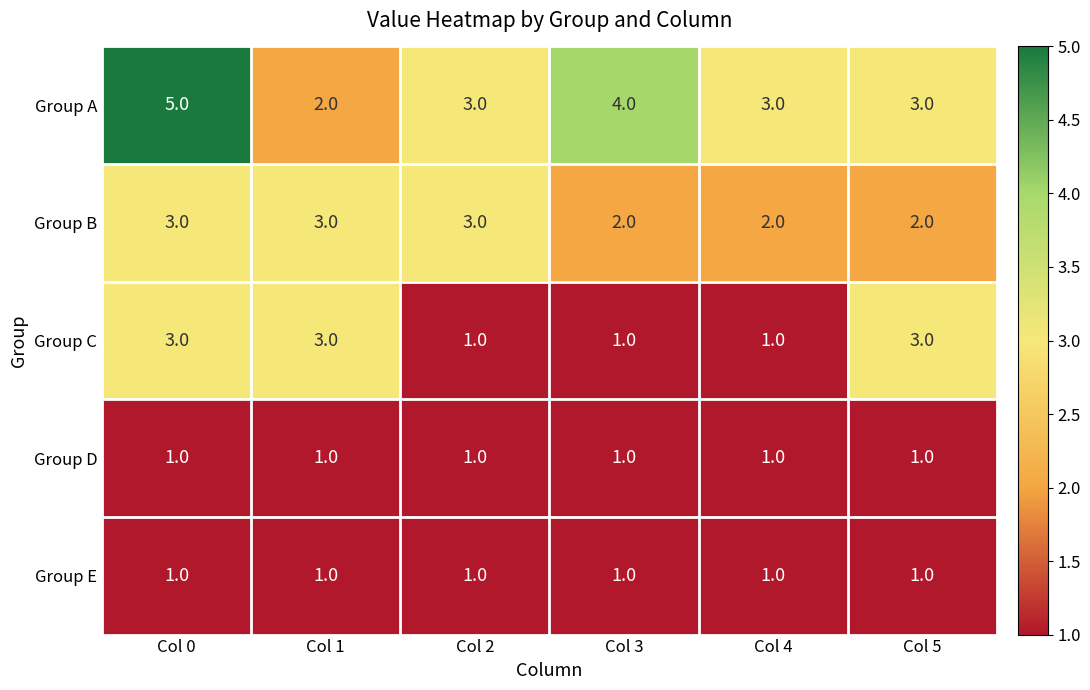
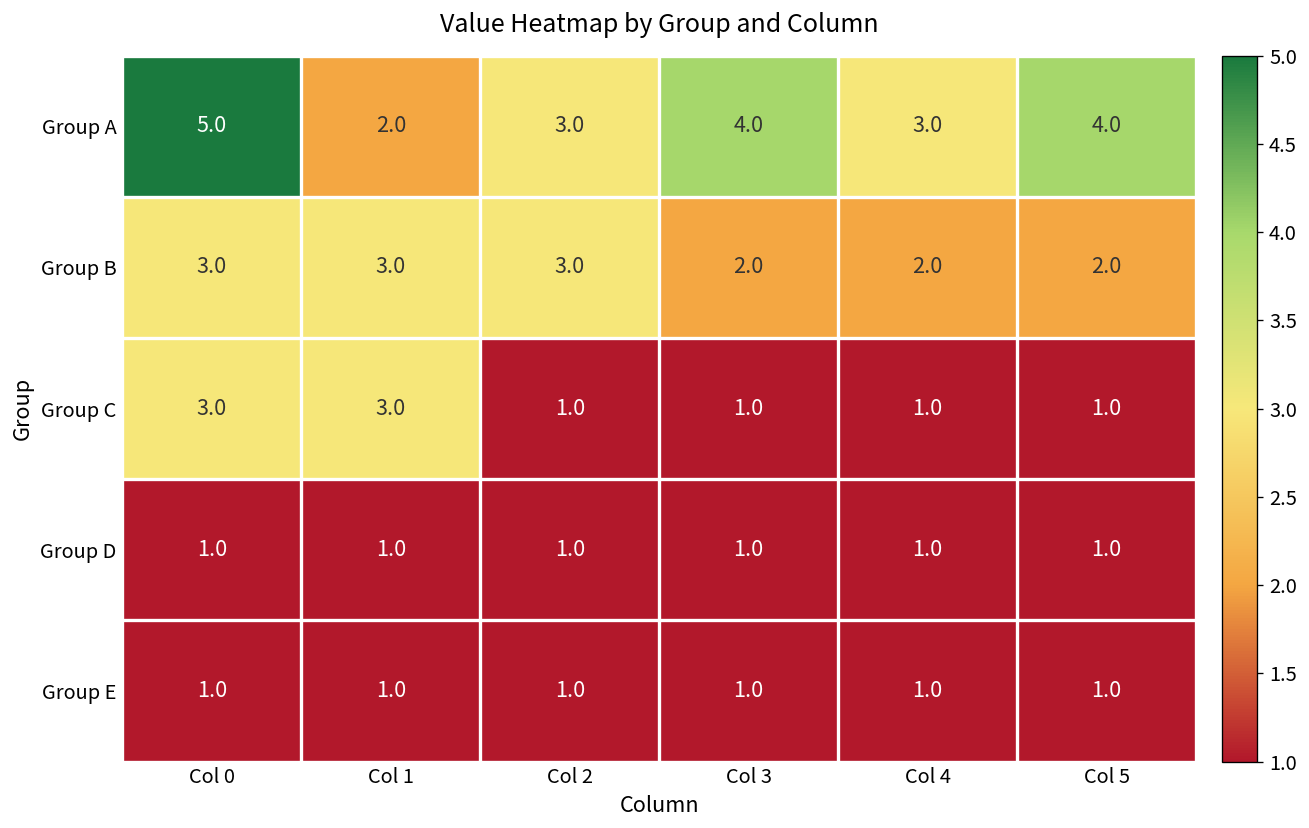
  {
    "Group A": {
      "Col 0": 5.0,
      "Col 1": 2.0,
      "Col 2": 3.0,
      "Col 3": 4.0,
      "Col 4": 3.0,
-     "Col 5": 3.0
+     "Col 5": 4.0
    },
    "Group B": {
      "Col 0": 3.0,
      "Col 1": 3.0,
      "Col 2": 3.0,
      "Col 3": 2.0,
      "Col 4": 2.0,
      "Col 5": 2.0
    },
    "Group C": {
      "Col 0": 3.0,
      "Col 1": 3.0,
      "Col 2": 1.0,
      "Col 3": 1.0,
      "Col 4": 1.0,
-     "Col 5": 3.0
+     "Col 5": 1.0
    },
    "Group D": {
      "Col 0": 1.0,
      "Col 1": 1.0,
      "Col 2": 1.0,
      "Col 3": 1.0,
      "Col 4": 1.0,
      "Col 5": 1.0
    },
    "Group E": {
      "Col 0": 1.0,
      "Col 1": 1.0,
      "Col 2": 1.0,
      "Col 3": 1.0,
      "Col 4": 1.0,
      "Col 5": 1.0
    }
  }
